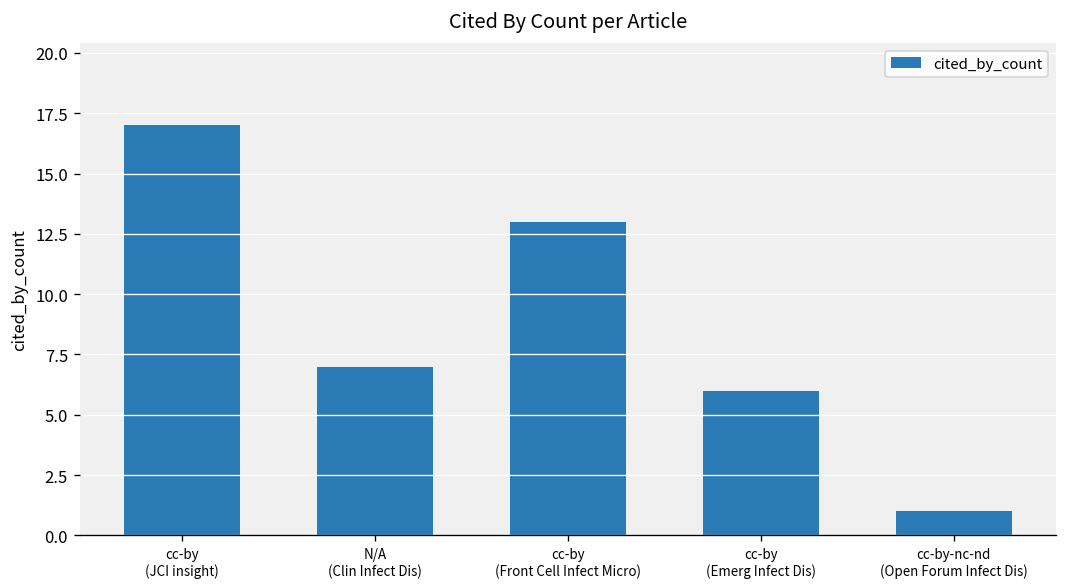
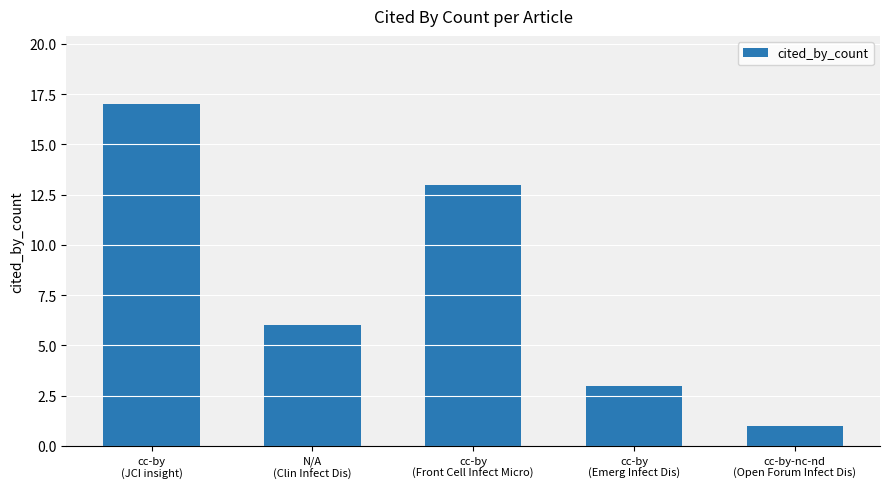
  {
    "cc-by (JCI insight)": 17,
-   "N/A (Clin Infect Dis)": 7,
+   "N/A (Clin Infect Dis)": 6,
    "cc-by (Front Cell Infect Micro)": 13,
-   "cc-by (Emerg Infect Dis)": 6,
+   "cc-by (Emerg Infect Dis)": 3,
    "cc-by-nc-nd (Open Forum Infect Dis)": 1
  }
